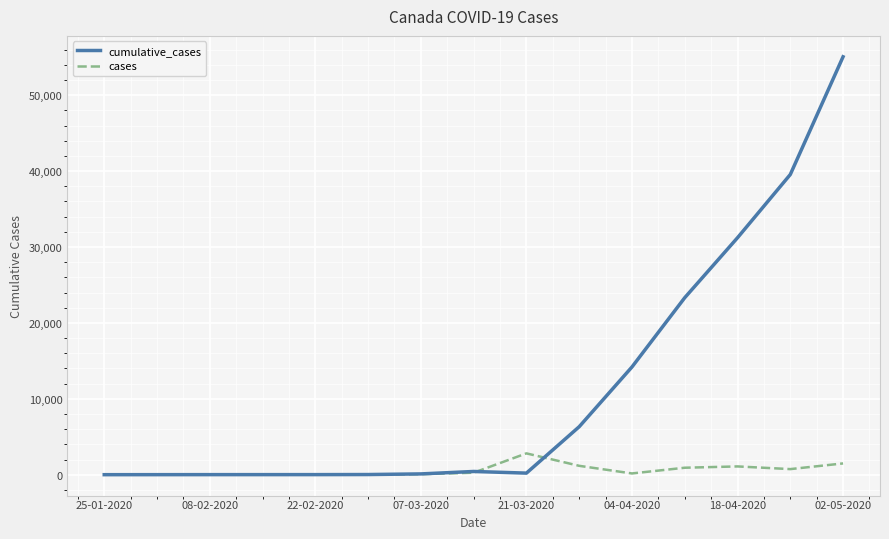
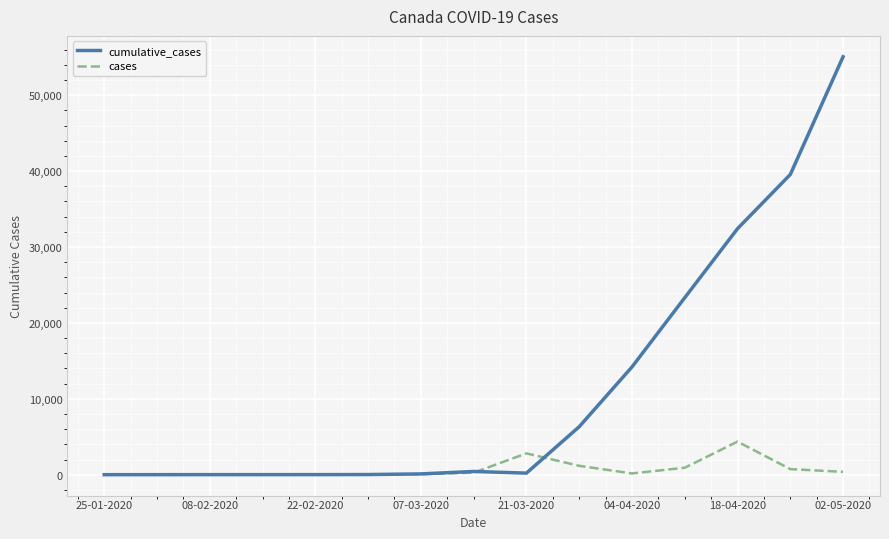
  {
    "cumulative_cases": {
      "21-03-2020": "0",
      "04-04-2020": "14,000",
-     "18-04-2020": "31,000",
+     "18-04-2020": "32,000",
      "02-05-2020": "55,000"
    },
    "cases": {
      "21-03-2020": "3,000",
      "04-04-2020": "0",
-     "18-04-2020": "1,000",
-     "02-05-2020": "1,000"
+     "18-04-2020": "4,000",
+     "02-05-2020": "0"
    }
  }
